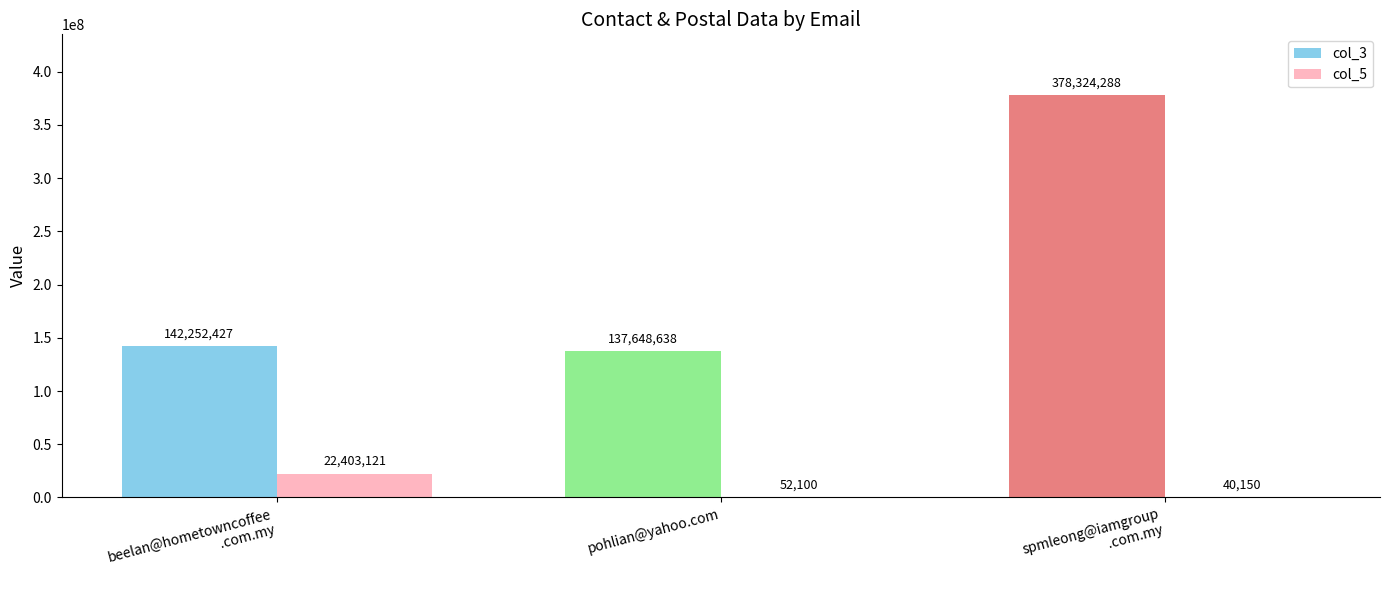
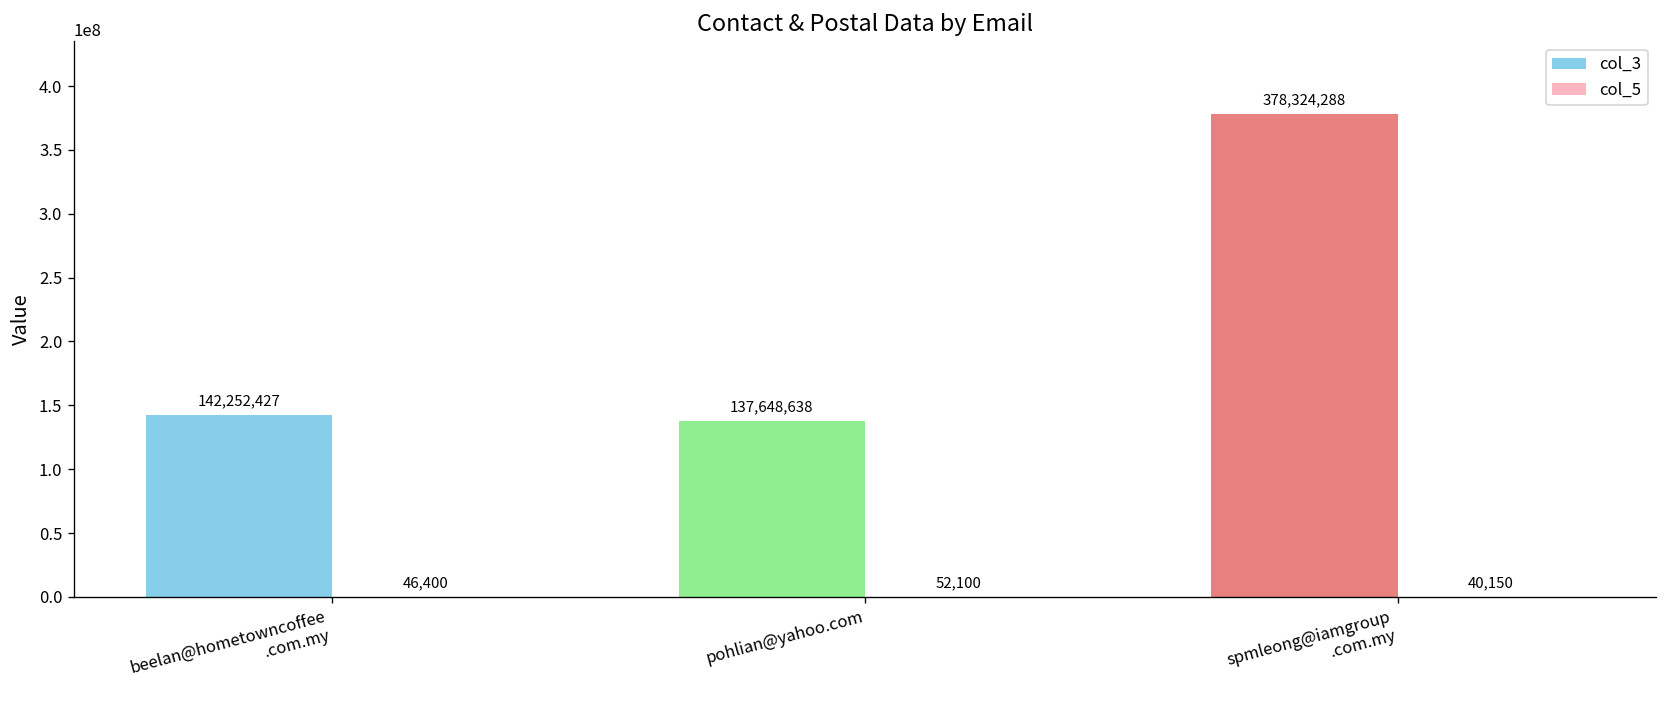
  {
    "col_3": {
      "beelan@hometowncoffee .com.my": "142,252,427",
      "pohlian@yahoo.com": "137,648,638",
      "spmleong@iamgroup .com.my": "378,324,288"
    },
    "col_5": {
-     "beelan@hometowncoffee .com.my": "22,403,121",
+     "beelan@hometowncoffee .com.my": "46,400",
      "pohlian@yahoo.com": "52,100",
      "spmleong@iamgroup .com.my": "40,150"
    }
  }
